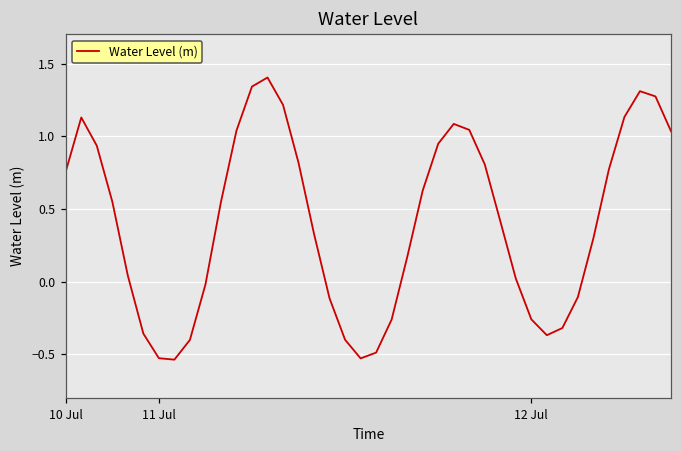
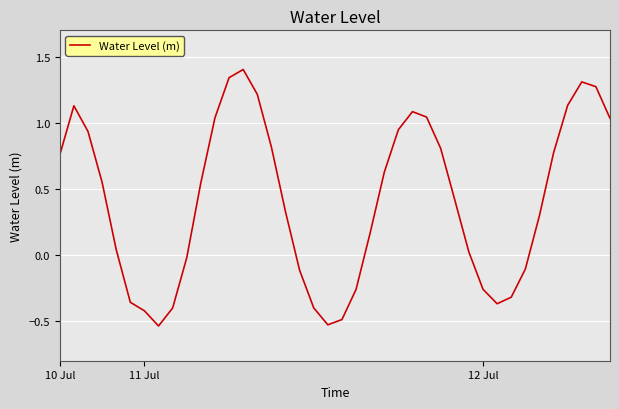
  {
    "10 Jul": 0.76,
-   "11 Jul": -0.53,
+   "11 Jul": -0.42,
    "12 Jul": -0.26
  }
